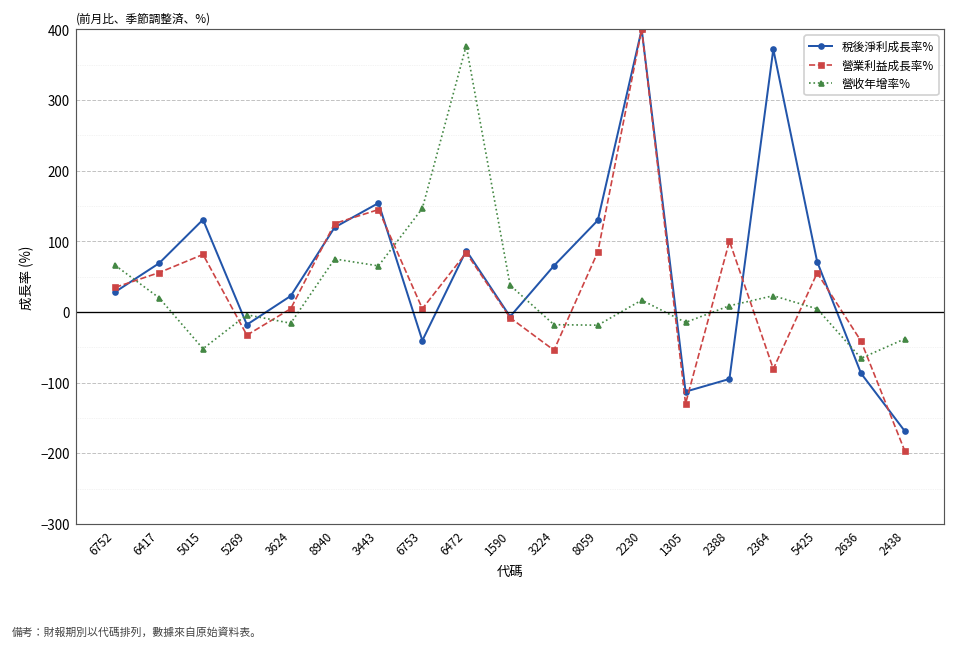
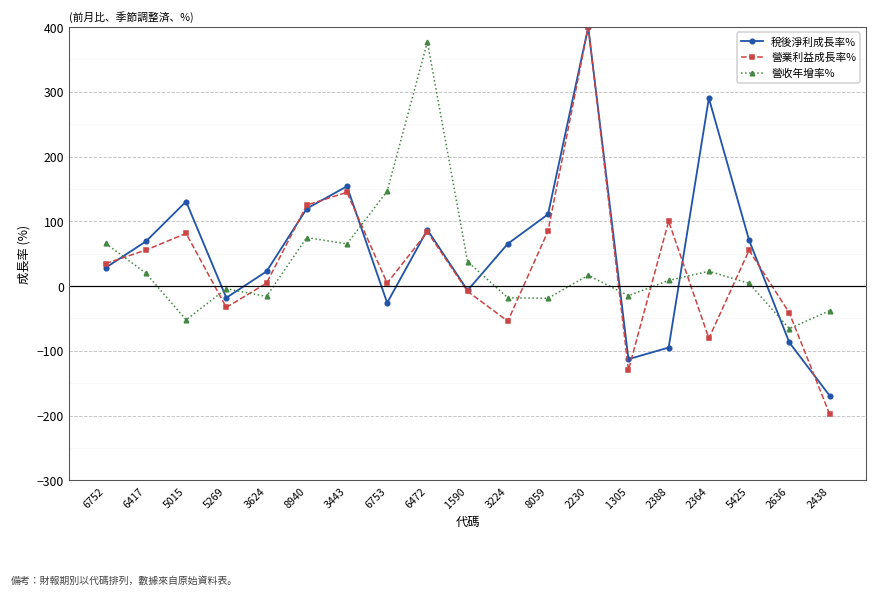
  {
    "稅後淨利成長率%": {
      "6752": 30,
      "6417": 70,
      "5015": 130,
      "5269": -20,
      "3624": 20,
      "8940": 120,
      "3443": 150,
-     "6753": -40,
+     "6753": -30,
      "3224": 70,
-     "8059": 130,
+     "8059": 110,
      "1305": -110,
      "2388": -90,
-     "2364": 370,
+     "2364": 290,
      "5425": 70,
      "2636": -90,
      "2438": -170
    },
    "營業利益成長率%": {
      "6752": 30,
      "6417": 60,
      "5015": 80,
      "5269": -30,
      "3624": 0,
      "8940": 130,
      "3443": 140,
      "6753": 0,
      "3224": -50,
      "8059": 80,
      "1305": -130,
      "2388": 100,
      "2364": -80,
      "5425": 60,
      "2636": -40,
      "2438": -200
    },
    "營收年增率%": {
      "6752": 70,
      "6417": 20,
      "5015": -50,
      "5269": 0,
      "3624": -20,
      "8940": 70,
      "3443": 70,
      "6753": 150,
      "6472": 380,
      "1590": 40,
      "3224": -20,
      "8059": -20,
      "2230": 20,
      "1305": -10,
      "2388": 10,
      "2364": 20,
      "5425": 0,
      "2636": -70,
      "2438": -40
    }
  }
